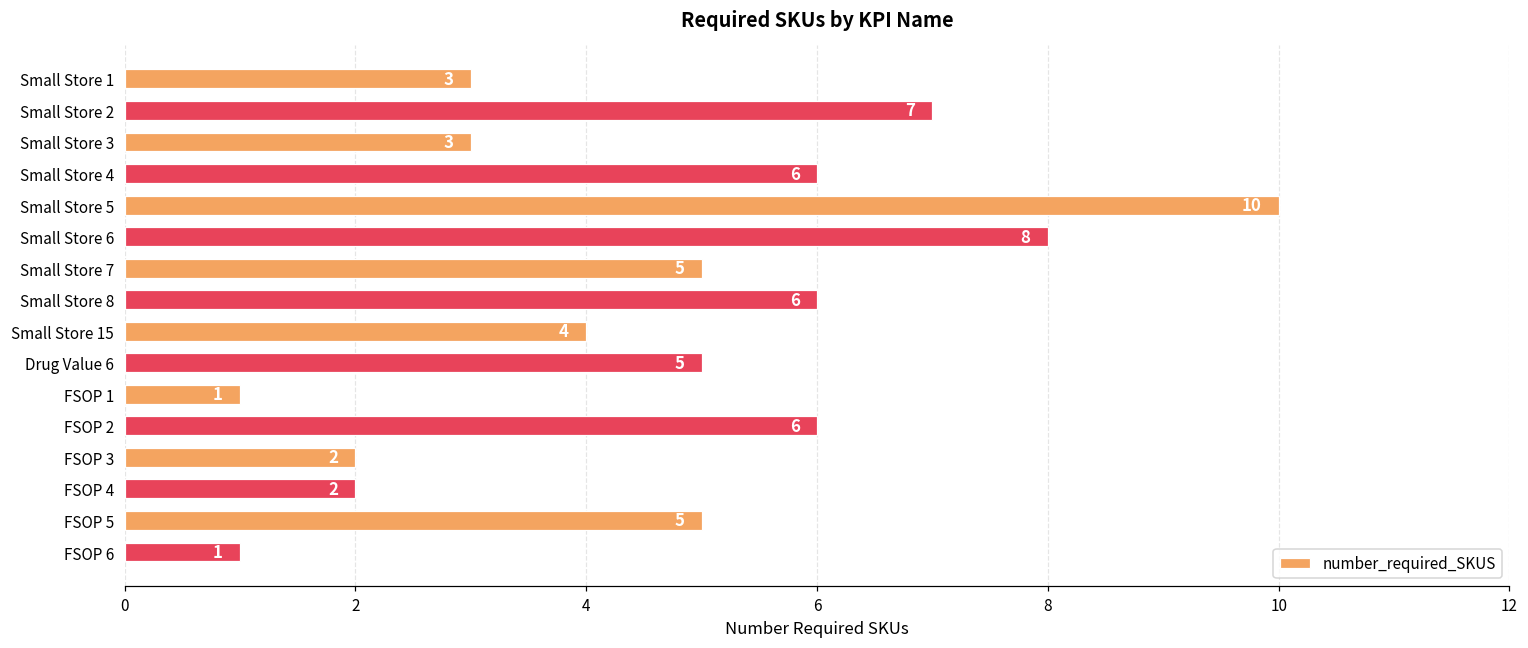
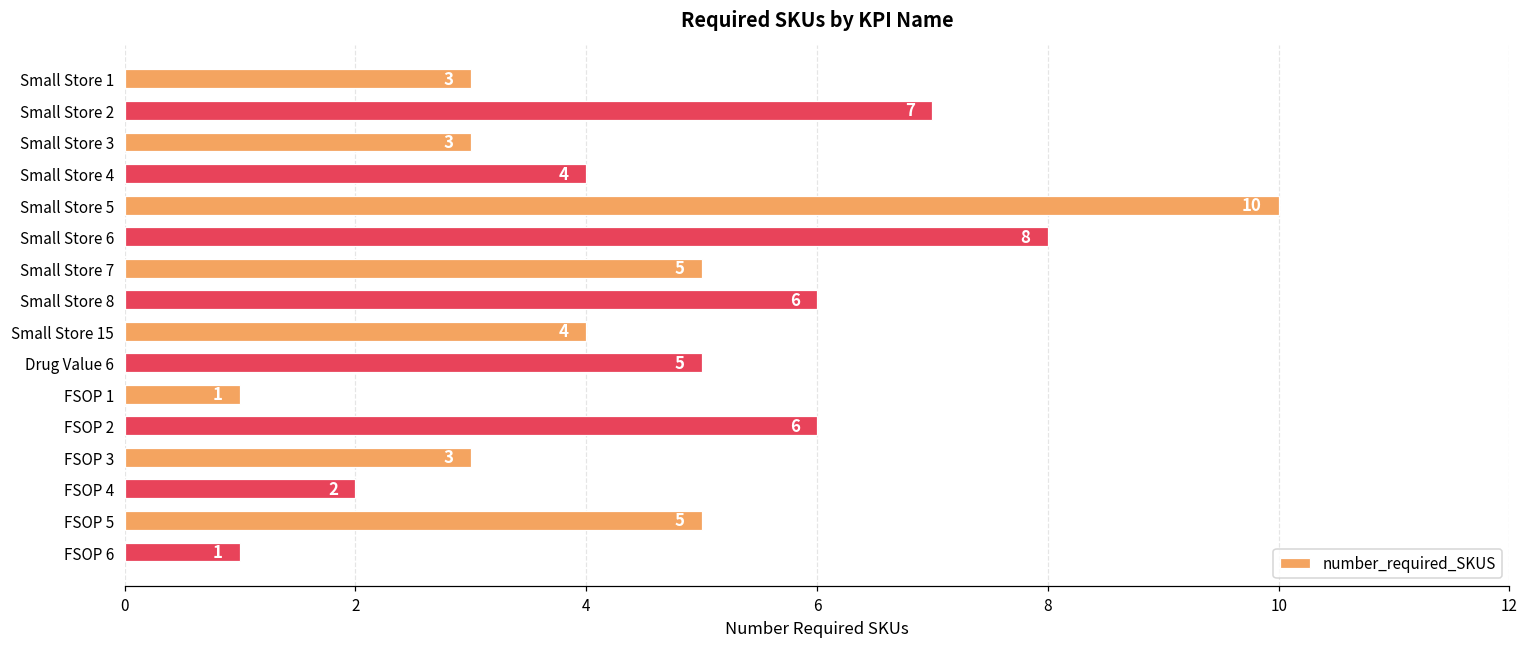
  {
    "Small Store 1": 3,
    "Small Store 2": 7,
    "Small Store 3": 3,
-   "Small Store 4": 6,
+   "Small Store 4": 4,
    "Small Store 5": 10,
    "Small Store 6": 8,
    "Small Store 7": 5,
    "Small Store 8": 6,
    "Small Store 15": 4,
    "Drug Value 6": 5,
    "FSOP 1": 1,
    "FSOP 2": 6,
-   "FSOP 3": 2,
+   "FSOP 3": 3,
    "FSOP 4": 2,
    "FSOP 5": 5,
    "FSOP 6": 1
  }
